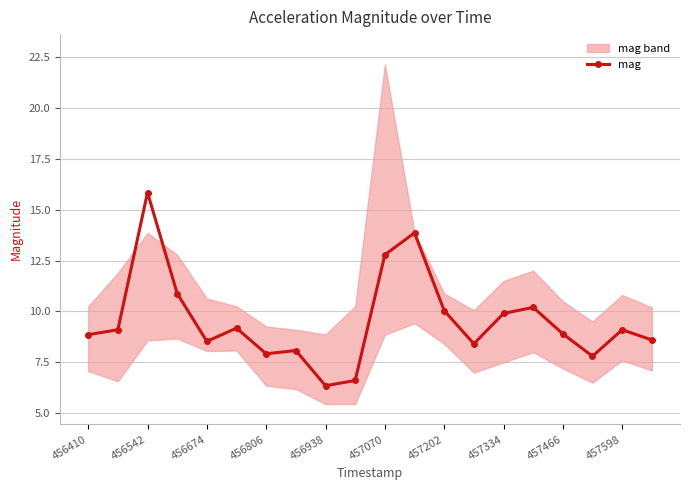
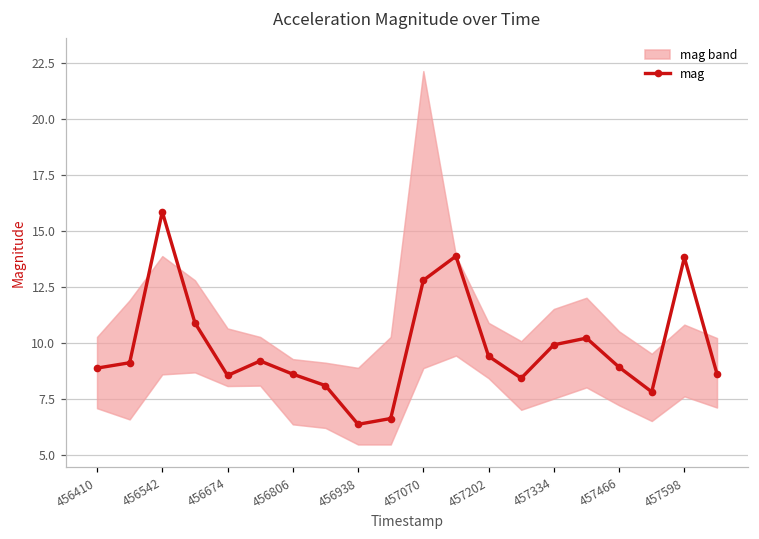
  {
    "mag": {
      "456410": 8.9,
      "456542": 15.8,
      "456674": 8.5,
-     "456806": 7.9,
+     "456806": 8.6,
      "456938": 6.4,
      "457070": 12.8,
-     "457202": 10.0,
+     "457202": 9.4,
      "457334": 9.9,
      "457466": 8.9,
-     "457598": 9.1
+     "457598": 13.8
    }
  }
